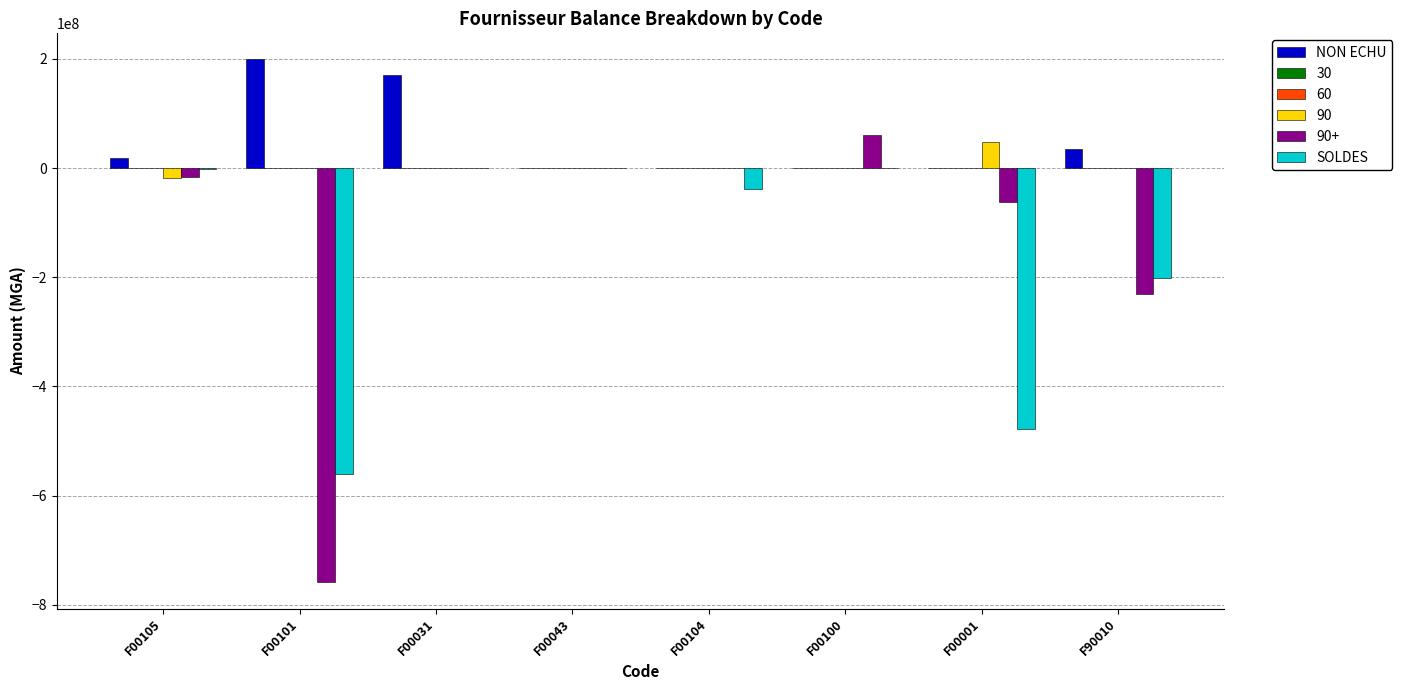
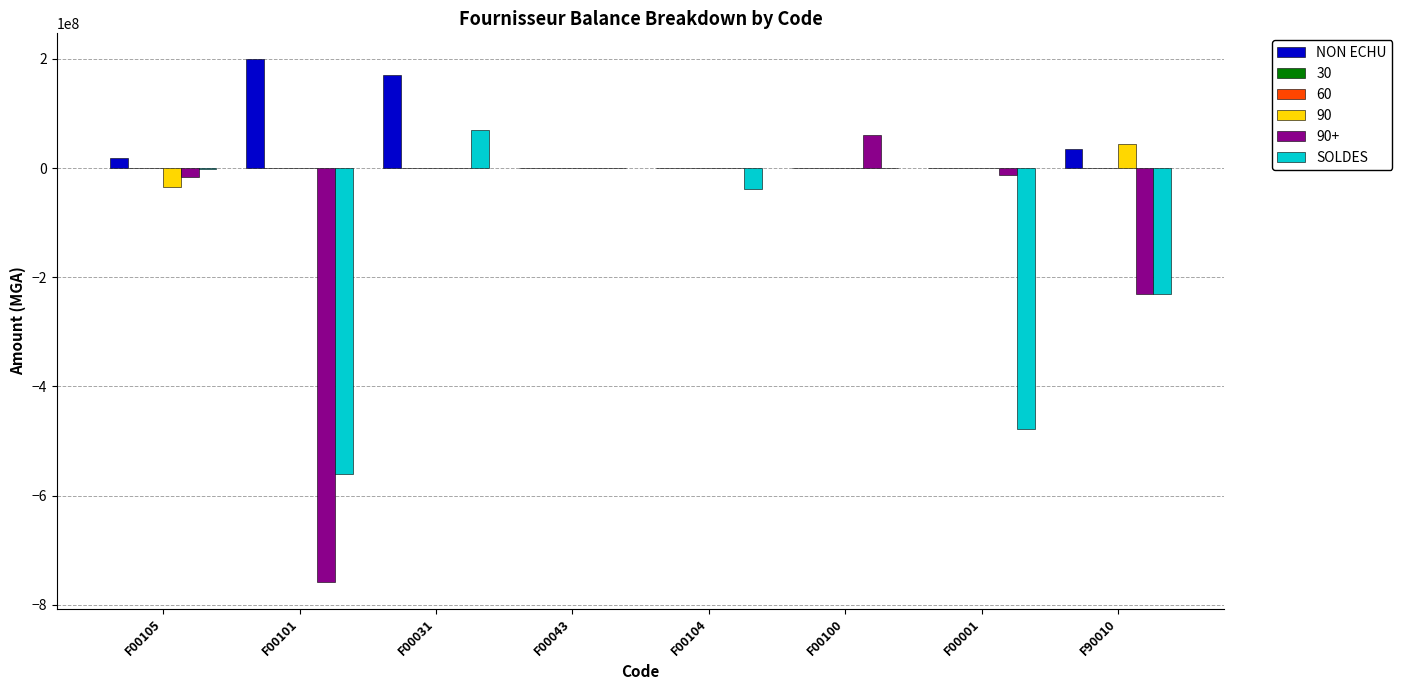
  {
    "NON ECHU": {
      "F00105": 20000000,
      "F00101": 200000000,
      "F00031": 170000000,
      "F00043": 0,
      "F00104": 0,
      "F00100": 0,
      "F00001": 0,
      "F90010": 40000000
    },
    "30": {
      "F00105": 0,
      "F00101": 0,
      "F00031": 0,
      "F00043": 0,
      "F00104": 0,
      "F00100": 0,
      "F00001": 0,
      "F90010": 0
    },
    "60": {
      "F00105": 0,
      "F00101": 0,
      "F00031": 0,
      "F00043": 0,
      "F00104": 0,
      "F00100": 0,
      "F00001": 0,
      "F90010": 0
    },
    "90": {
-     "F00105": -20000000,
+     "F00105": -30000000,
      "F00101": 0,
      "F00031": 0,
      "F00043": 0,
      "F00104": 0,
      "F00100": 0,
-     "F00001": 50000000,
-     "F90010": 0
+     "F00001": 0,
+     "F90010": 40000000
    },
    "90+": {
      "F00105": -20000000,
      "F00101": -760000000,
      "F00031": 0,
      "F00100": 60000000,
-     "F00001": -60000000,
+     "F00001": -10000000,
      "F90010": -230000000
    },
    "SOLDES": {
      "F00101": -560000000,
-     "F00031": 0,
+     "F00031": 70000000,
      "F00104": -40000000,
      "F00001": -480000000,
-     "F90010": -200000000
+     "F90010": -230000000
    }
  }
